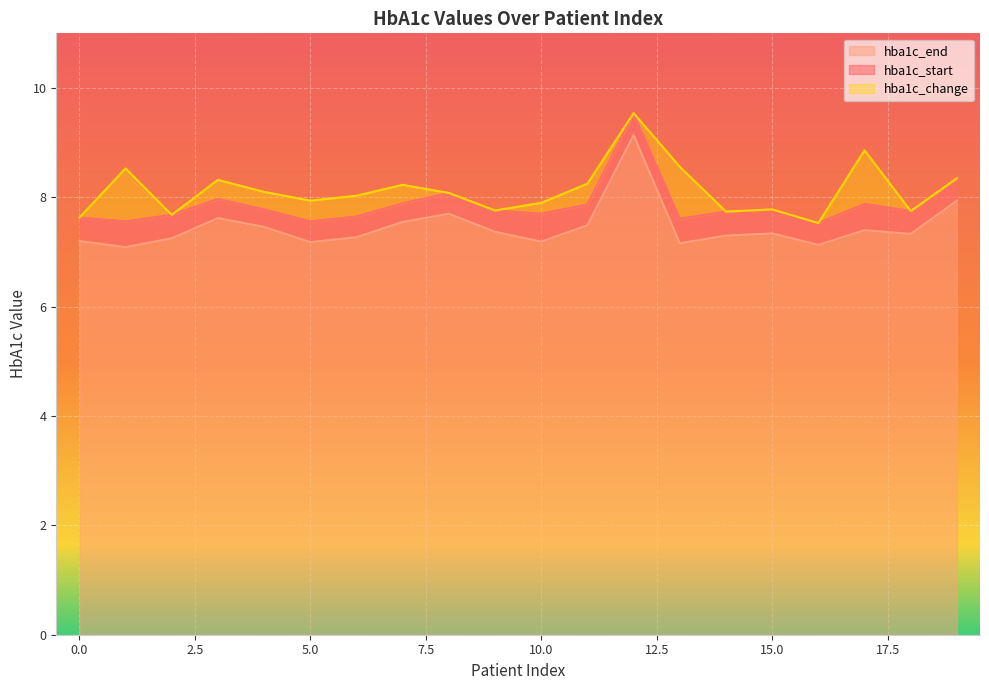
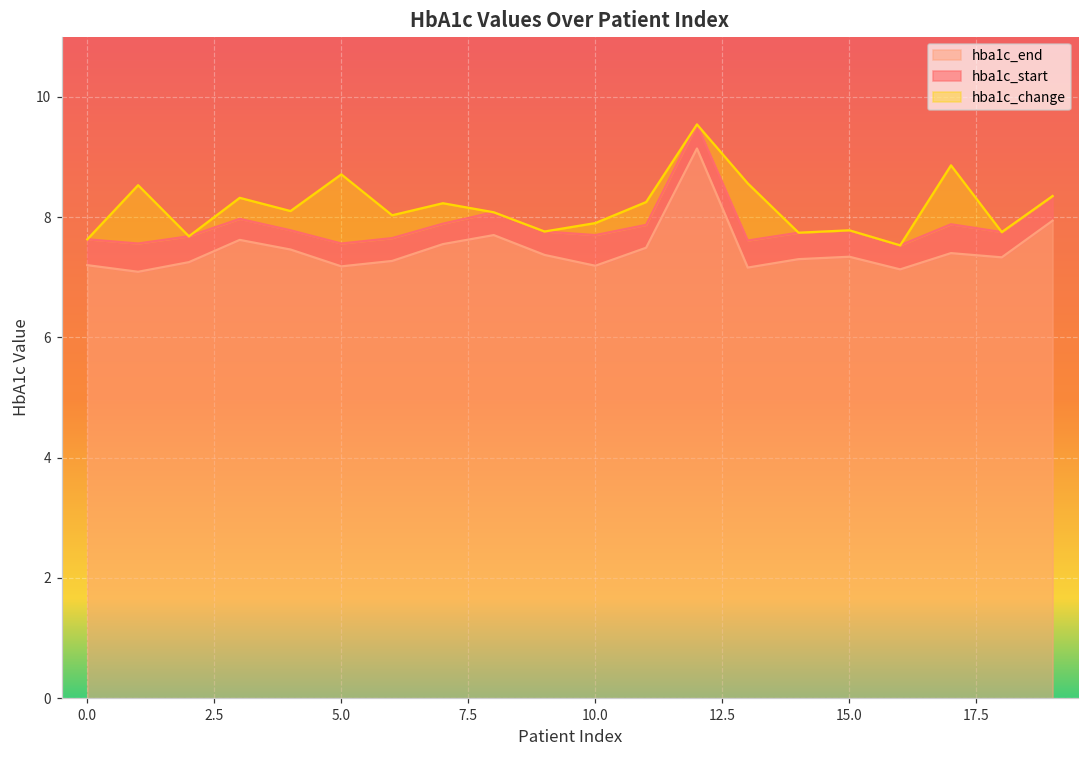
  {
    "hba1c_change": {
-     "5.0": 0.4,
+     "5.0": 1.1,
      "10.0": 0.2
    }
  }
